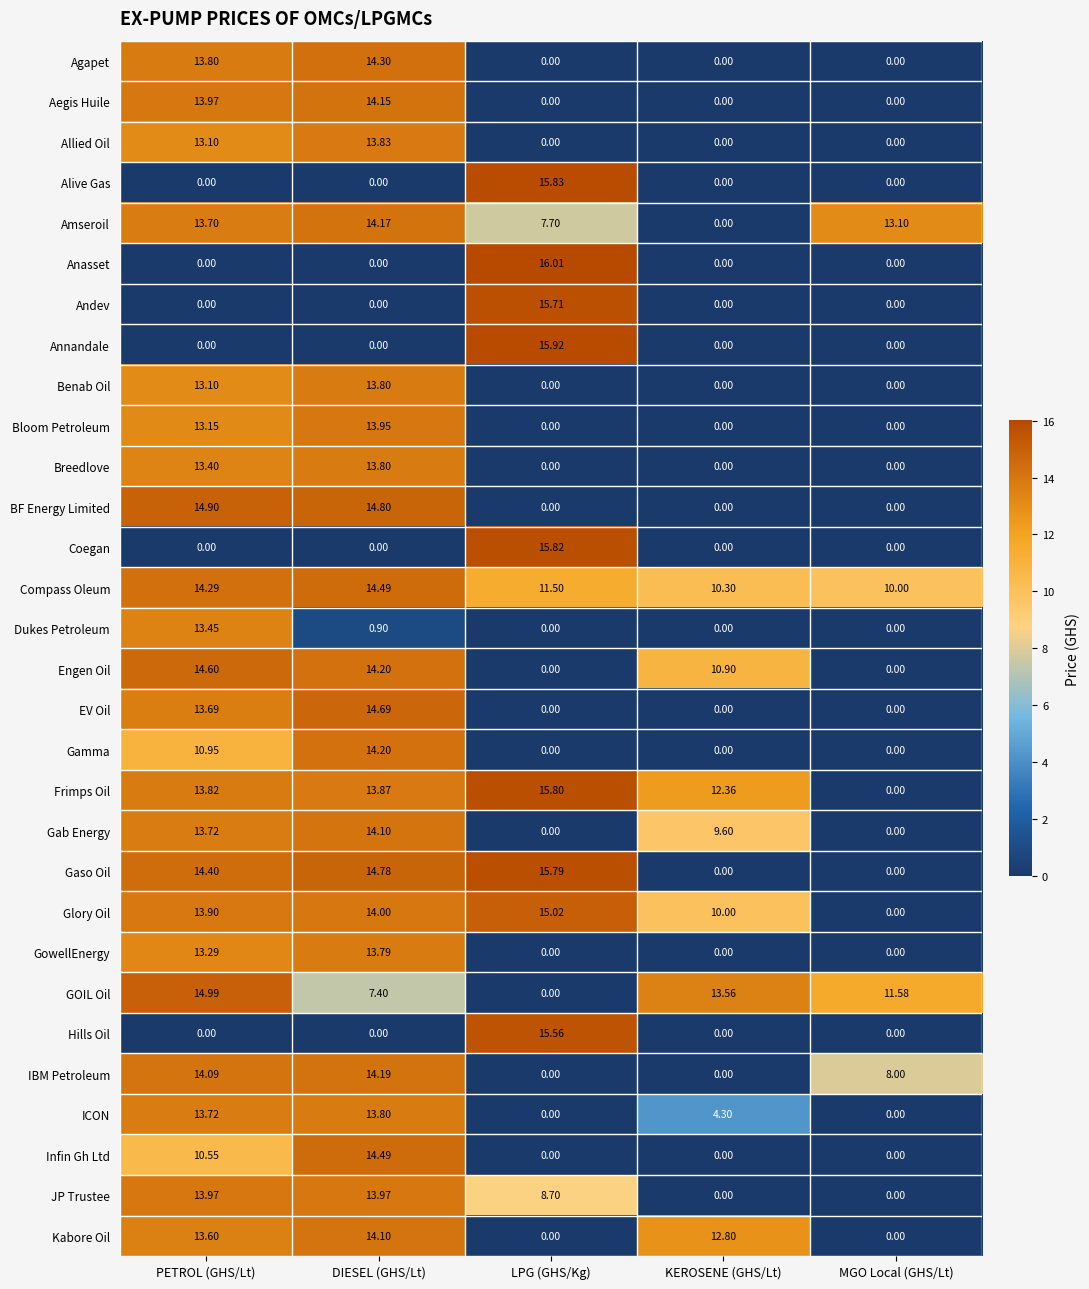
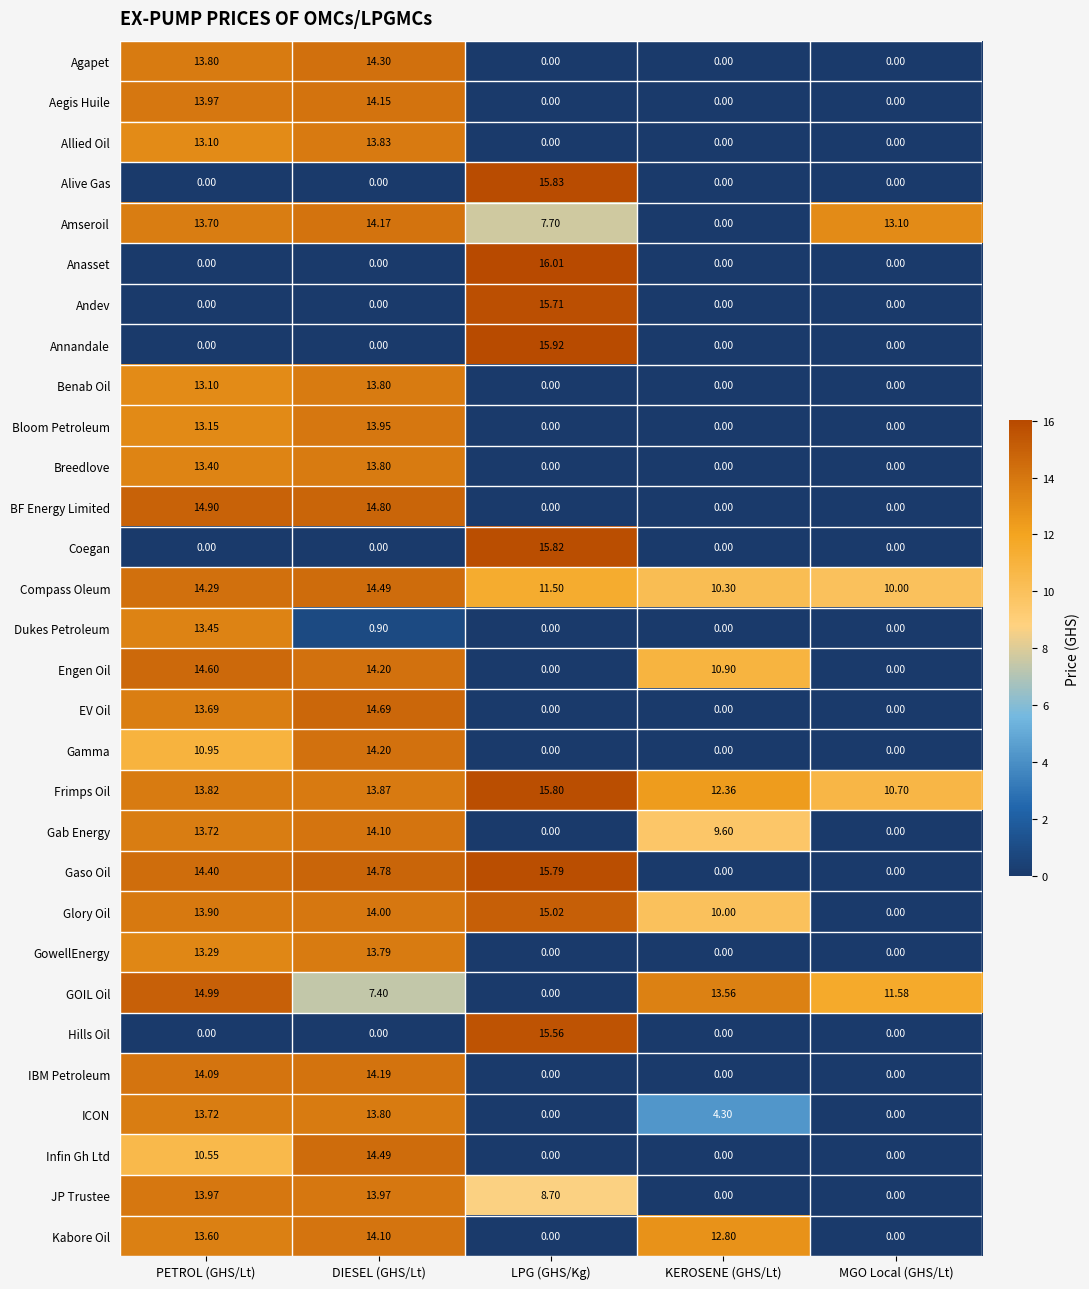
  {
    "Agapet": {
      "PETROL (GHS/Lt)": 13.80,
      "DIESEL (GHS/Lt)": 14.30,
      "LPG (GHS/Kg)": 0.00,
      "KEROSENE (GHS/Lt)": 0.00,
      "MGO Local (GHS/Lt)": 0.00
    },
    "Aegis Huile": {
      "PETROL (GHS/Lt)": 13.97,
      "DIESEL (GHS/Lt)": 14.15,
      "LPG (GHS/Kg)": 0.00,
      "KEROSENE (GHS/Lt)": 0.00,
      "MGO Local (GHS/Lt)": 0.00
    },
    "Allied Oil": {
      "PETROL (GHS/Lt)": 13.10,
      "DIESEL (GHS/Lt)": 13.83,
      "LPG (GHS/Kg)": 0.00,
      "KEROSENE (GHS/Lt)": 0.00,
      "MGO Local (GHS/Lt)": 0.00
    },
    "Alive Gas": {
      "PETROL (GHS/Lt)": 0.00,
      "DIESEL (GHS/Lt)": 0.00,
      "LPG (GHS/Kg)": 15.83,
      "KEROSENE (GHS/Lt)": 0.00,
      "MGO Local (GHS/Lt)": 0.00
    },
    "Amseroil": {
      "PETROL (GHS/Lt)": 13.70,
      "DIESEL (GHS/Lt)": 14.17,
      "LPG (GHS/Kg)": 7.70,
      "KEROSENE (GHS/Lt)": 0.00,
      "MGO Local (GHS/Lt)": 13.10
    },
    "Anasset": {
      "PETROL (GHS/Lt)": 0.00,
      "DIESEL (GHS/Lt)": 0.00,
      "LPG (GHS/Kg)": 16.01,
      "KEROSENE (GHS/Lt)": 0.00,
      "MGO Local (GHS/Lt)": 0.00
    },
    "Andev": {
      "PETROL (GHS/Lt)": 0.00,
      "DIESEL (GHS/Lt)": 0.00,
      "LPG (GHS/Kg)": 15.71,
      "KEROSENE (GHS/Lt)": 0.00,
      "MGO Local (GHS/Lt)": 0.00
    },
    "Annandale": {
      "PETROL (GHS/Lt)": 0.00,
      "DIESEL (GHS/Lt)": 0.00,
      "LPG (GHS/Kg)": 15.92,
      "KEROSENE (GHS/Lt)": 0.00,
      "MGO Local (GHS/Lt)": 0.00
    },
    "Benab Oil": {
      "PETROL (GHS/Lt)": 13.10,
      "DIESEL (GHS/Lt)": 13.80,
      "LPG (GHS/Kg)": 0.00,
      "KEROSENE (GHS/Lt)": 0.00,
      "MGO Local (GHS/Lt)": 0.00
    },
    "Bloom Petroleum": {
      "PETROL (GHS/Lt)": 13.15,
      "DIESEL (GHS/Lt)": 13.95,
      "LPG (GHS/Kg)": 0.00,
      "KEROSENE (GHS/Lt)": 0.00,
      "MGO Local (GHS/Lt)": 0.00
    },
    "Breedlove": {
      "PETROL (GHS/Lt)": 13.40,
      "DIESEL (GHS/Lt)": 13.80,
      "LPG (GHS/Kg)": 0.00,
      "KEROSENE (GHS/Lt)": 0.00,
      "MGO Local (GHS/Lt)": 0.00
    },
    "BF Energy Limited": {
      "PETROL (GHS/Lt)": 14.90,
      "DIESEL (GHS/Lt)": 14.80,
      "LPG (GHS/Kg)": 0.00,
      "KEROSENE (GHS/Lt)": 0.00,
      "MGO Local (GHS/Lt)": 0.00
    },
    "Coegan": {
      "PETROL (GHS/Lt)": 0.00,
      "DIESEL (GHS/Lt)": 0.00,
      "LPG (GHS/Kg)": 15.82,
      "KEROSENE (GHS/Lt)": 0.00,
      "MGO Local (GHS/Lt)": 0.00
    },
    "Compass Oleum": {
      "PETROL (GHS/Lt)": 14.29,
      "DIESEL (GHS/Lt)": 14.49,
      "LPG (GHS/Kg)": 11.50,
      "KEROSENE (GHS/Lt)": 10.30,
      "MGO Local (GHS/Lt)": 10.00
    },
    "Dukes Petroleum": {
      "PETROL (GHS/Lt)": 13.45,
      "DIESEL (GHS/Lt)": 0.90,
      "LPG (GHS/Kg)": 0.00,
      "KEROSENE (GHS/Lt)": 0.00,
      "MGO Local (GHS/Lt)": 0.00
    },
    "Engen Oil": {
      "PETROL (GHS/Lt)": 14.60,
      "DIESEL (GHS/Lt)": 14.20,
      "LPG (GHS/Kg)": 0.00,
      "KEROSENE (GHS/Lt)": 10.90,
      "MGO Local (GHS/Lt)": 0.00
    },
    "EV Oil": {
      "PETROL (GHS/Lt)": 13.69,
      "DIESEL (GHS/Lt)": 14.69,
      "LPG (GHS/Kg)": 0.00,
      "KEROSENE (GHS/Lt)": 0.00,
      "MGO Local (GHS/Lt)": 0.00
    },
    "Gamma": {
      "PETROL (GHS/Lt)": 10.95,
      "DIESEL (GHS/Lt)": 14.20,
      "LPG (GHS/Kg)": 0.00,
      "KEROSENE (GHS/Lt)": 0.00,
      "MGO Local (GHS/Lt)": 0.00
    },
    "Frimps Oil": {
      "PETROL (GHS/Lt)": 13.82,
      "DIESEL (GHS/Lt)": 13.87,
      "LPG (GHS/Kg)": 15.80,
      "KEROSENE (GHS/Lt)": 12.36,
-     "MGO Local (GHS/Lt)": 0.00
+     "MGO Local (GHS/Lt)": 10.70
    },
    "Gab Energy": {
      "PETROL (GHS/Lt)": 13.72,
      "DIESEL (GHS/Lt)": 14.10,
      "LPG (GHS/Kg)": 0.00,
      "KEROSENE (GHS/Lt)": 9.60,
      "MGO Local (GHS/Lt)": 0.00
    },
    "Gaso Oil": {
      "PETROL (GHS/Lt)": 14.40,
      "DIESEL (GHS/Lt)": 14.78,
      "LPG (GHS/Kg)": 15.79,
      "KEROSENE (GHS/Lt)": 0.00,
      "MGO Local (GHS/Lt)": 0.00
    },
    "Glory Oil": {
      "PETROL (GHS/Lt)": 13.90,
      "DIESEL (GHS/Lt)": 14.00,
      "LPG (GHS/Kg)": 15.02,
      "KEROSENE (GHS/Lt)": 10.00,
      "MGO Local (GHS/Lt)": 0.00
    },
    "GowellEnergy": {
      "PETROL (GHS/Lt)": 13.29,
      "DIESEL (GHS/Lt)": 13.79,
      "LPG (GHS/Kg)": 0.00,
      "KEROSENE (GHS/Lt)": 0.00,
      "MGO Local (GHS/Lt)": 0.00
    },
    "GOIL Oil": {
      "PETROL (GHS/Lt)": 14.99,
      "DIESEL (GHS/Lt)": 7.40,
      "LPG (GHS/Kg)": 0.00,
      "KEROSENE (GHS/Lt)": 13.56,
      "MGO Local (GHS/Lt)": 11.58
    },
    "Hills Oil": {
      "PETROL (GHS/Lt)": 0.00,
      "DIESEL (GHS/Lt)": 0.00,
      "LPG (GHS/Kg)": 15.56,
      "KEROSENE (GHS/Lt)": 0.00,
      "MGO Local (GHS/Lt)": 0.00
    },
    "IBM Petroleum": {
      "PETROL (GHS/Lt)": 14.09,
      "DIESEL (GHS/Lt)": 14.19,
      "LPG (GHS/Kg)": 0.00,
      "KEROSENE (GHS/Lt)": 0.00,
-     "MGO Local (GHS/Lt)": 8.00
+     "MGO Local (GHS/Lt)": 0.00
    },
    "ICON": {
      "PETROL (GHS/Lt)": 13.72,
      "DIESEL (GHS/Lt)": 13.80,
      "LPG (GHS/Kg)": 0.00,
      "KEROSENE (GHS/Lt)": 4.30,
      "MGO Local (GHS/Lt)": 0.00
    },
    "Infin Gh Ltd": {
      "PETROL (GHS/Lt)": 10.55,
      "DIESEL (GHS/Lt)": 14.49,
      "LPG (GHS/Kg)": 0.00,
      "KEROSENE (GHS/Lt)": 0.00,
      "MGO Local (GHS/Lt)": 0.00
    },
    "JP Trustee": {
      "PETROL (GHS/Lt)": 13.97,
      "DIESEL (GHS/Lt)": 13.97,
      "LPG (GHS/Kg)": 8.70,
      "KEROSENE (GHS/Lt)": 0.00,
      "MGO Local (GHS/Lt)": 0.00
    },
    "Kabore Oil": {
      "PETROL (GHS/Lt)": 13.60,
      "DIESEL (GHS/Lt)": 14.10,
      "LPG (GHS/Kg)": 0.00,
      "KEROSENE (GHS/Lt)": 12.80,
      "MGO Local (GHS/Lt)": 0.00
    }
  }
